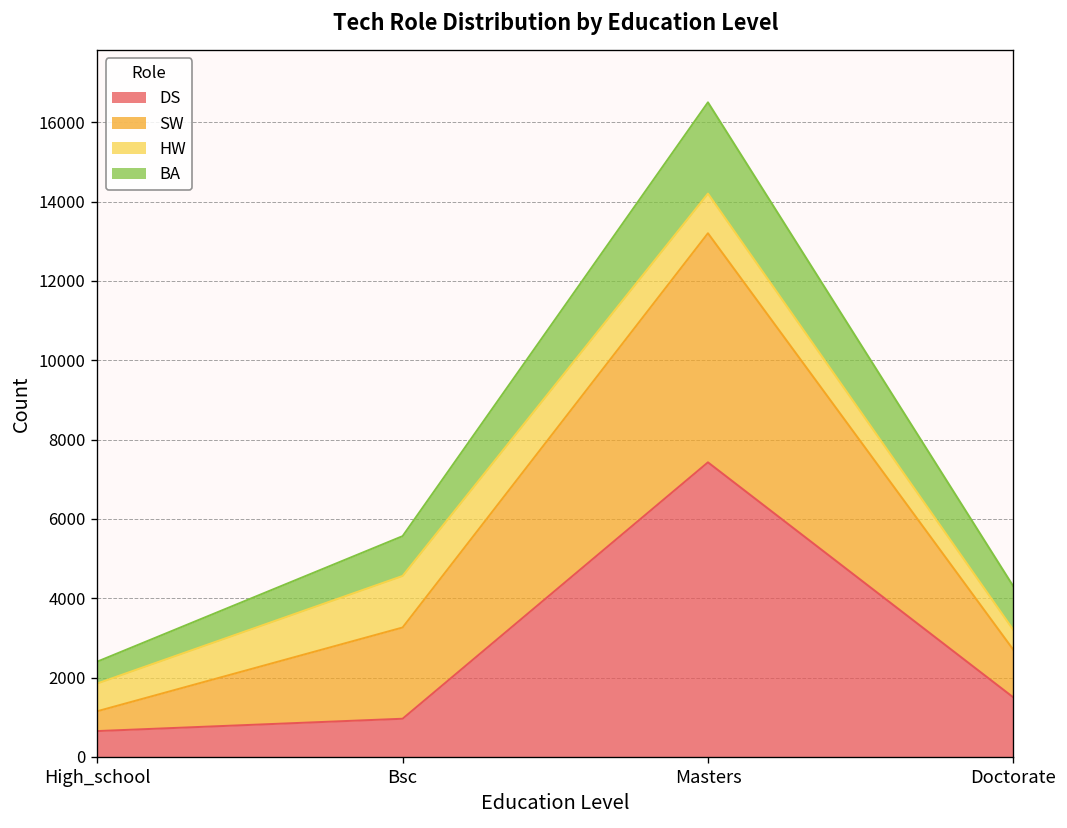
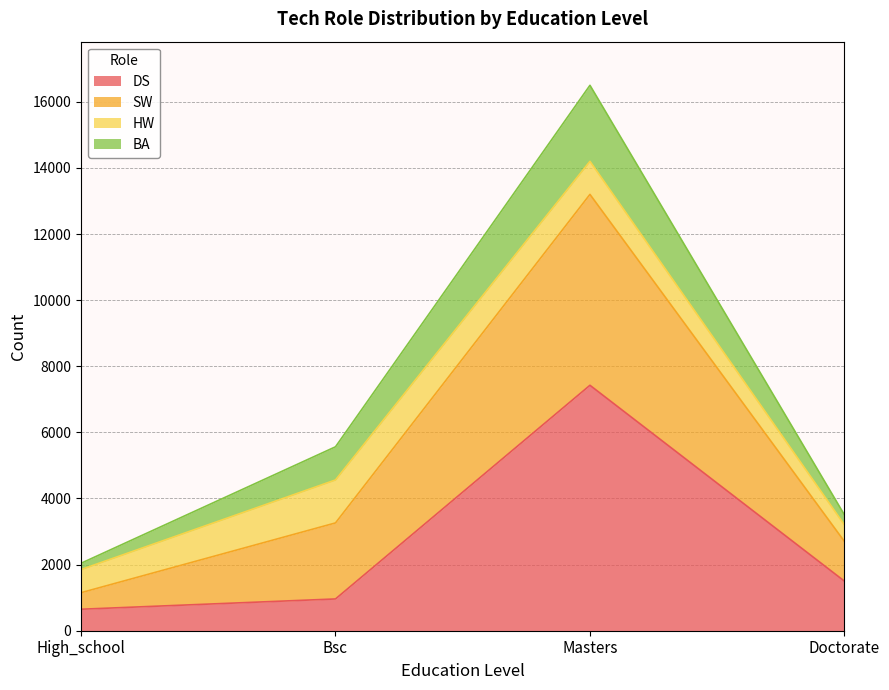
  {
    "DS": {
      "High_school": 700,
      "Bsc": 1000,
      "Masters": 7400,
      "Doctorate": 1500
    },
    "BA": {
-     "High_school": 600,
+     "High_school": 200,
      "Bsc": 1000,
      "Masters": 2300,
-     "Doctorate": 1100
+     "Doctorate": 300
    }
  }
